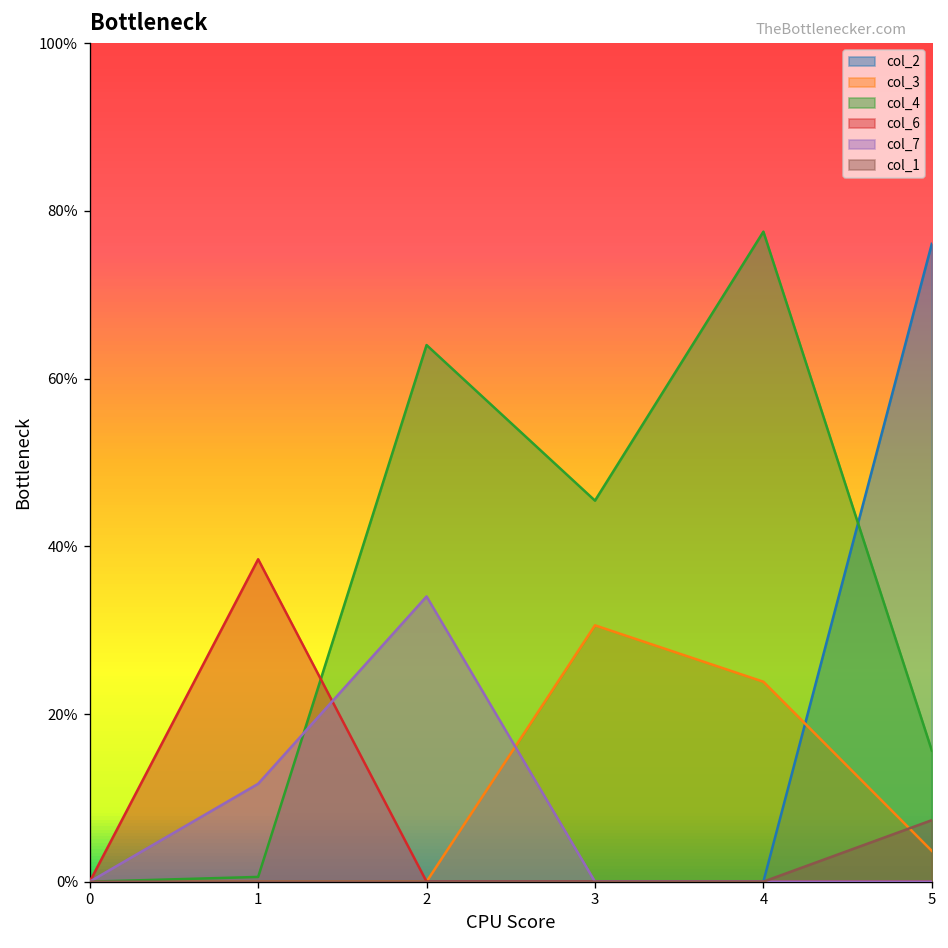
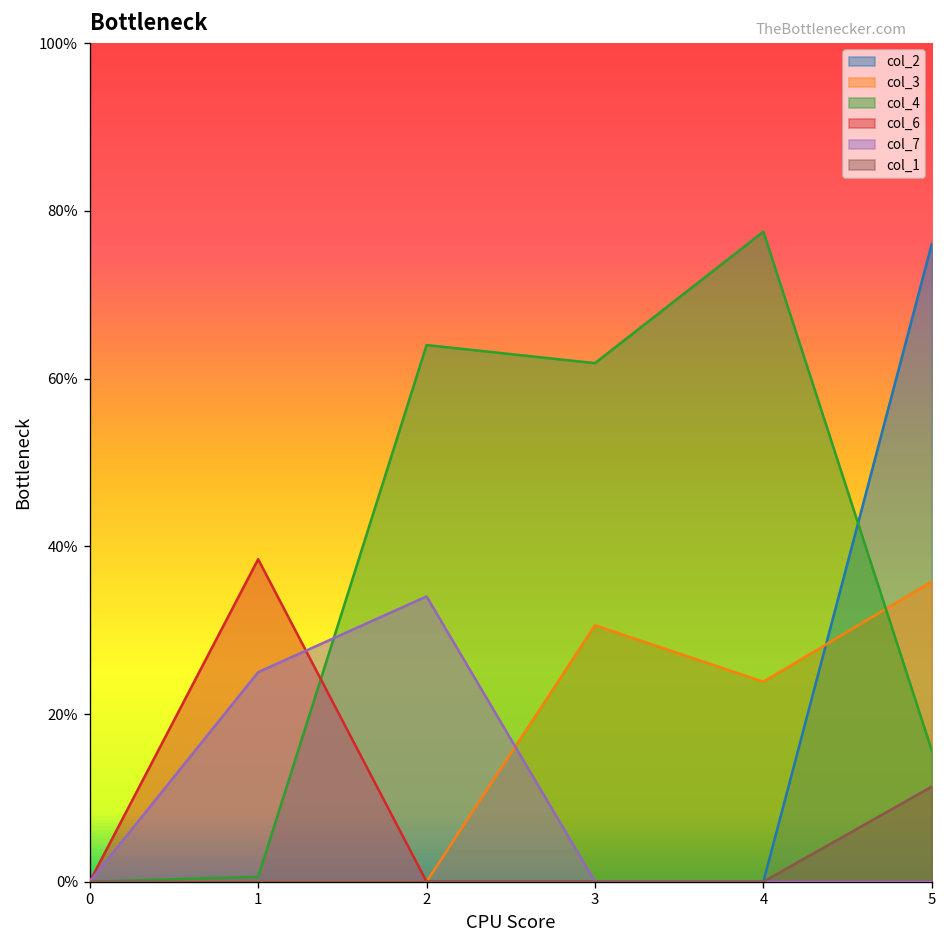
  {
    "col_2": {
      "5": "76%"
    },
    "col_3": {
      "3": "31%",
      "4": "24%",
-     "5": "4%"
+     "5": "36%"
    },
    "col_4": {
      "1": "1%",
      "2": "64%",
-     "3": "45%",
+     "3": "62%",
      "4": "78%",
      "5": "16%"
    },
    "col_6": {
      "1": "38%"
    },
    "col_7": {
-     "1": "12%",
+     "1": "25%",
      "2": "34%"
    },
    "col_1": {
-     "5": "7%"
+     "5": "11%"
    }
  }
